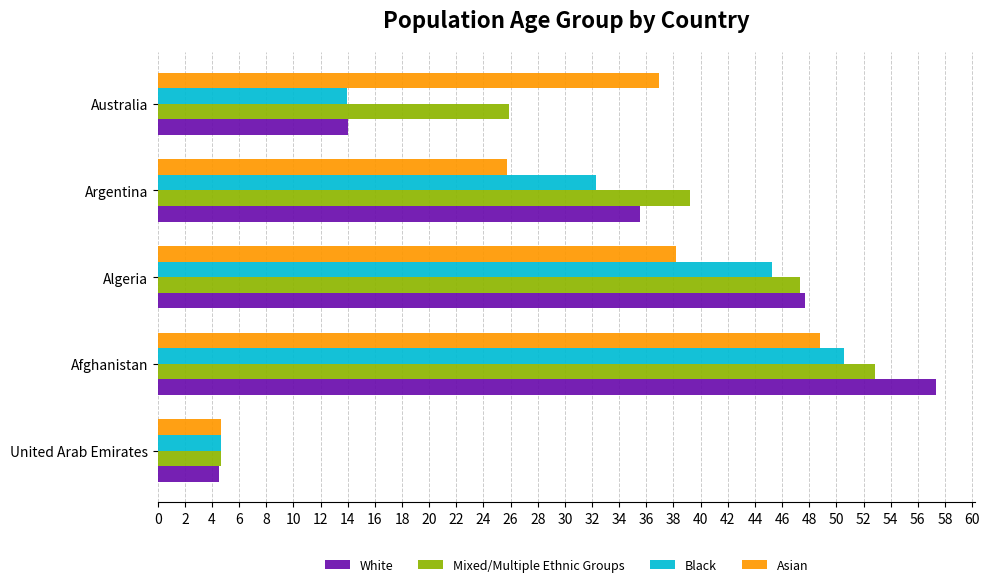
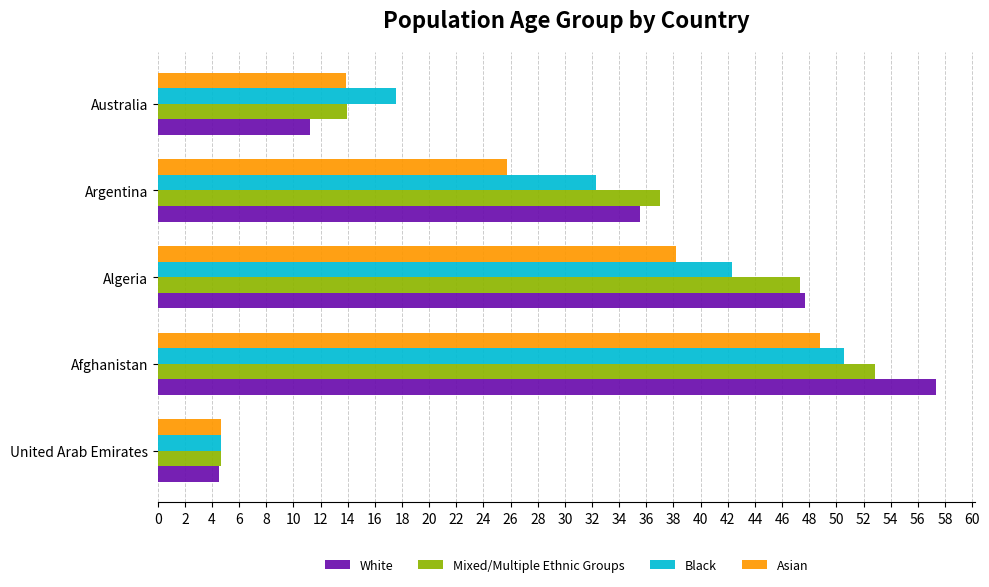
  {
    "White": {
-     "Australia": 14.0,
+     "Australia": 11.2,
      "Argentina": 35.5,
      "Algeria": 47.7,
      "Afghanistan": 57.4,
      "United Arab Emirates": 4.5
    },
    "Mixed/Multiple Ethnic Groups": {
-     "Australia": 25.9,
-     "Argentina": 39.2,
+     "Australia": 14.0,
+     "Argentina": 37.0,
      "Algeria": 47.3,
      "Afghanistan": 52.9,
      "United Arab Emirates": 4.6
    },
    "Black": {
-     "Australia": 13.9,
+     "Australia": 17.6,
      "Argentina": 32.3,
-     "Algeria": 45.2,
+     "Algeria": 42.3,
      "Afghanistan": 50.5,
      "United Arab Emirates": 4.7
    },
    "Asian": {
-     "Australia": 36.9,
+     "Australia": 13.9,
      "Argentina": 25.8,
      "Algeria": 38.2,
      "Afghanistan": 48.8,
      "United Arab Emirates": 4.6
    }
  }
